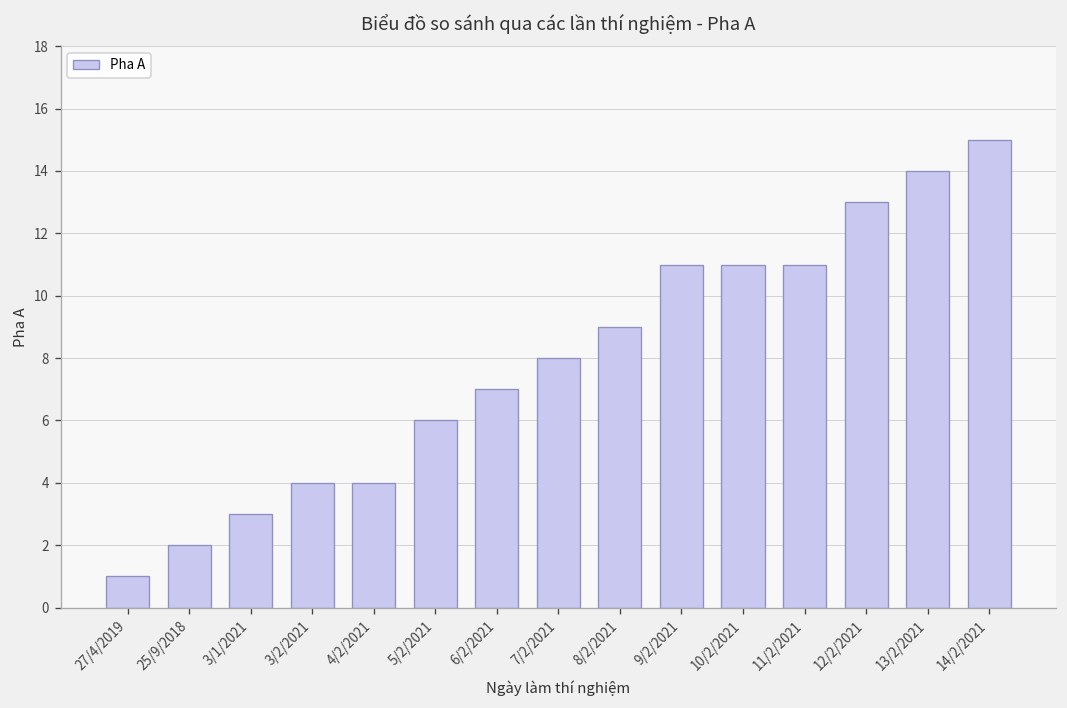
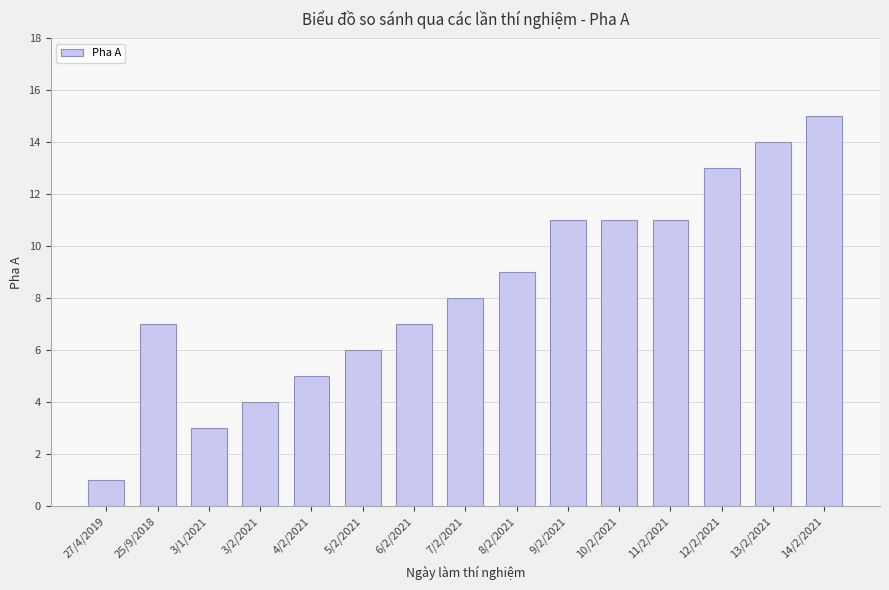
  {
    "27/4/2019": 1,
-   "25/9/2018": 2,
+   "25/9/2018": 7,
    "3/1/2021": 3,
    "3/2/2021": 4,
-   "4/2/2021": 4,
+   "4/2/2021": 5,
    "5/2/2021": 6,
    "6/2/2021": 7,
    "7/2/2021": 8,
    "8/2/2021": 9,
    "9/2/2021": 11,
    "10/2/2021": 11,
    "11/2/2021": 11,
    "12/2/2021": 13,
    "13/2/2021": 14,
    "14/2/2021": 15
  }
